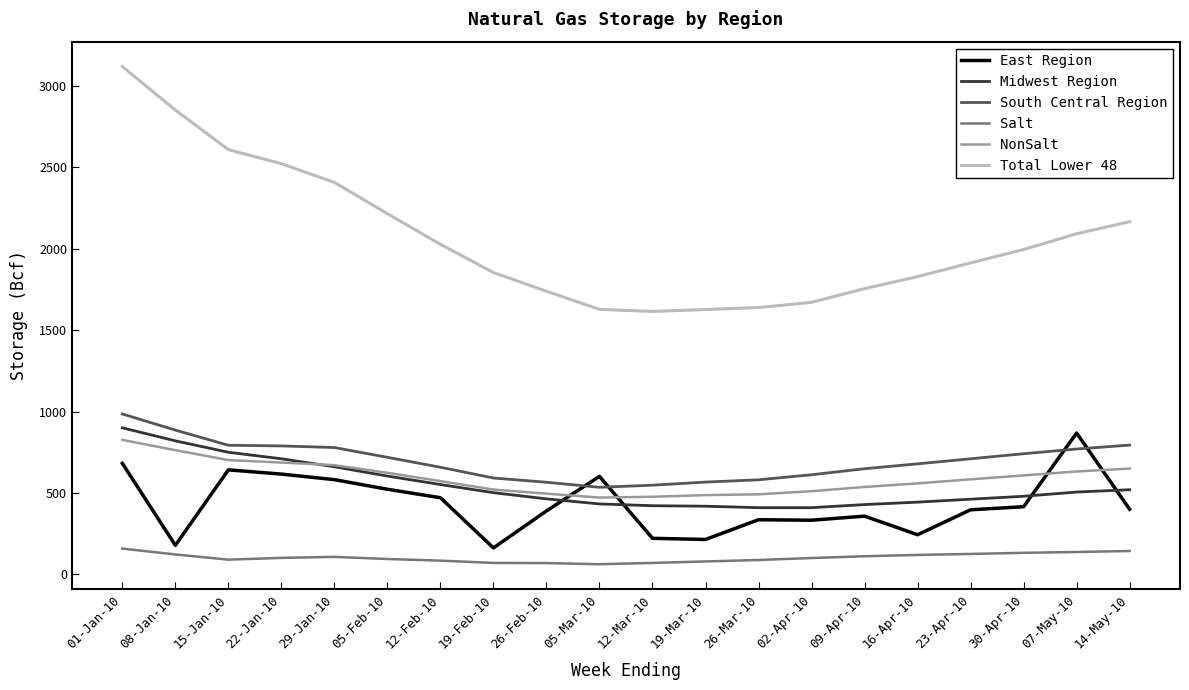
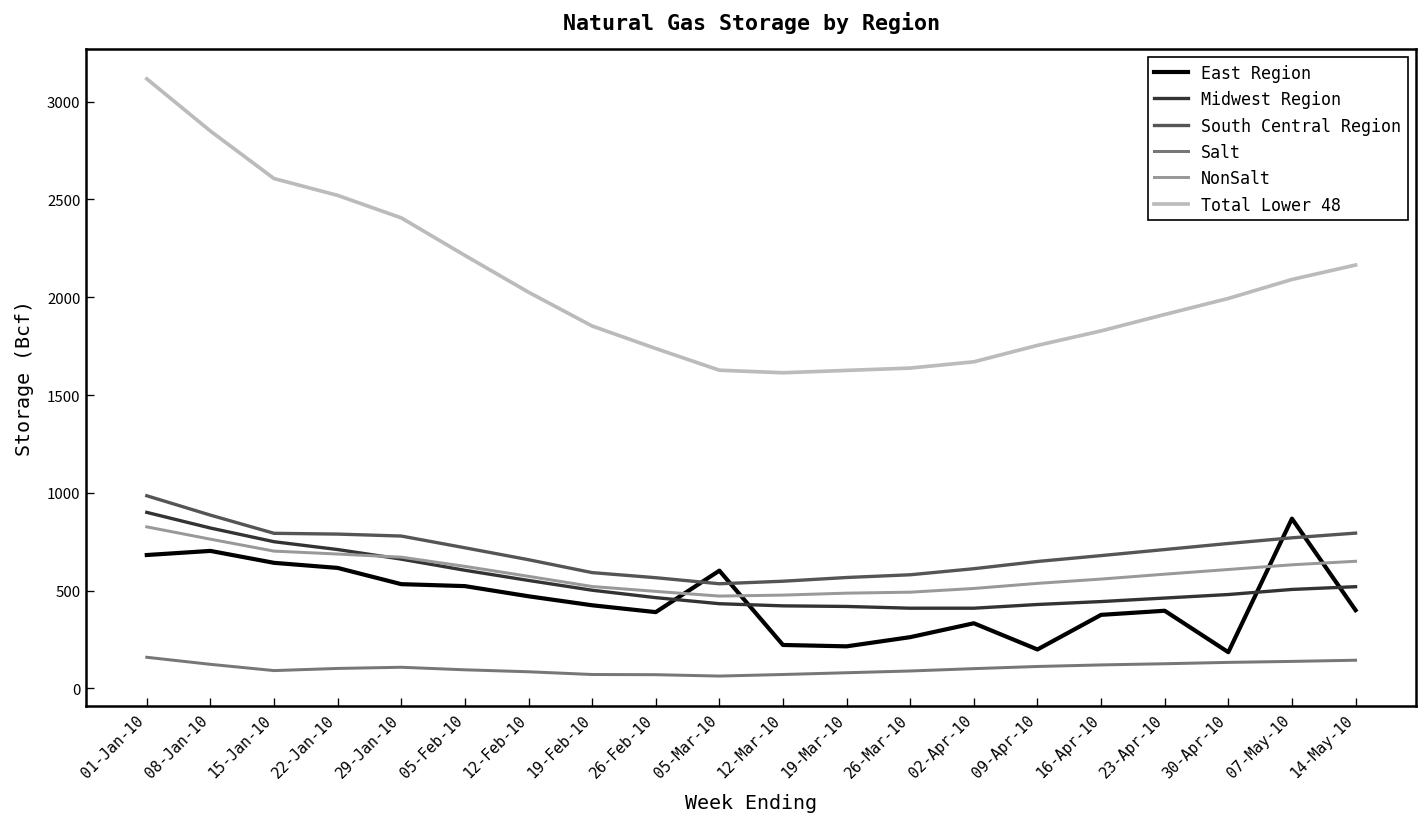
  {
    "East Region": {
      "01-Jan-10": 680,
-     "08-Jan-10": 180,
+     "08-Jan-10": 700,
      "15-Jan-10": 640,
      "22-Jan-10": 620,
-     "29-Jan-10": 580,
+     "29-Jan-10": 530,
      "05-Feb-10": 520,
      "12-Feb-10": 470,
-     "19-Feb-10": 160,
+     "19-Feb-10": 430,
      "26-Feb-10": 390,
      "05-Mar-10": 600,
      "12-Mar-10": 220,
      "19-Mar-10": 220,
-     "26-Mar-10": 340,
+     "26-Mar-10": 260,
      "02-Apr-10": 330,
-     "09-Apr-10": 360,
-     "16-Apr-10": 240,
+     "09-Apr-10": 200,
+     "16-Apr-10": 380,
      "23-Apr-10": 400,
-     "30-Apr-10": 420,
+     "30-Apr-10": 190,
      "07-May-10": 870,
      "14-May-10": 400
    }
  }
